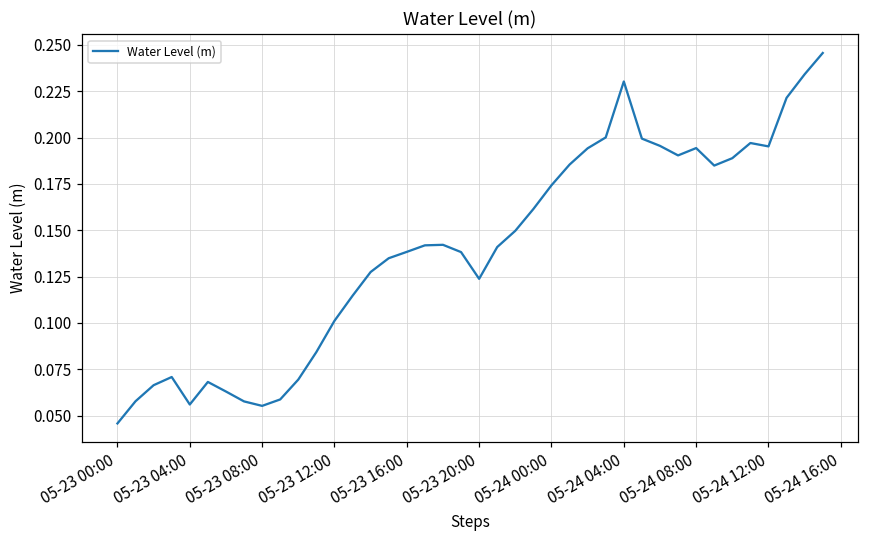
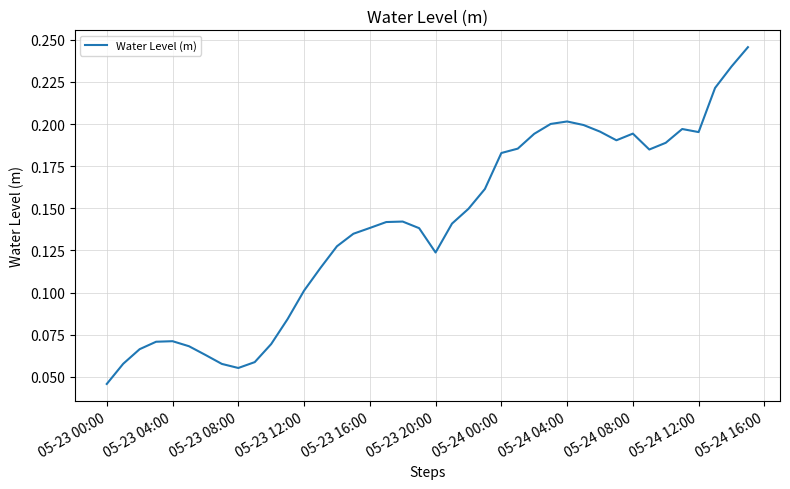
  {
    "05-23 00:00": 0.046,
-   "05-23 04:00": 0.056,
+   "05-23 04:00": 0.071,
    "05-23 08:00": 0.055,
    "05-23 12:00": 0.101,
    "05-23 16:00": 0.138,
    "05-23 20:00": 0.124,
-   "05-24 00:00": 0.174,
-   "05-24 04:00": 0.230,
+   "05-24 00:00": 0.183,
+   "05-24 04:00": 0.202,
    "05-24 08:00": 0.194,
    "05-24 12:00": 0.195
  }
